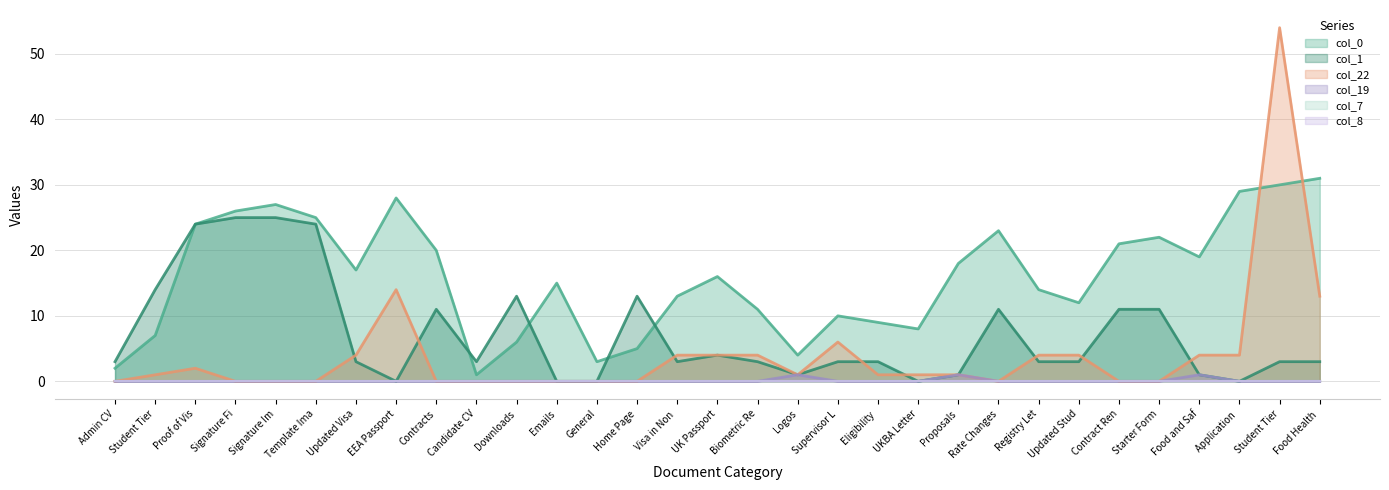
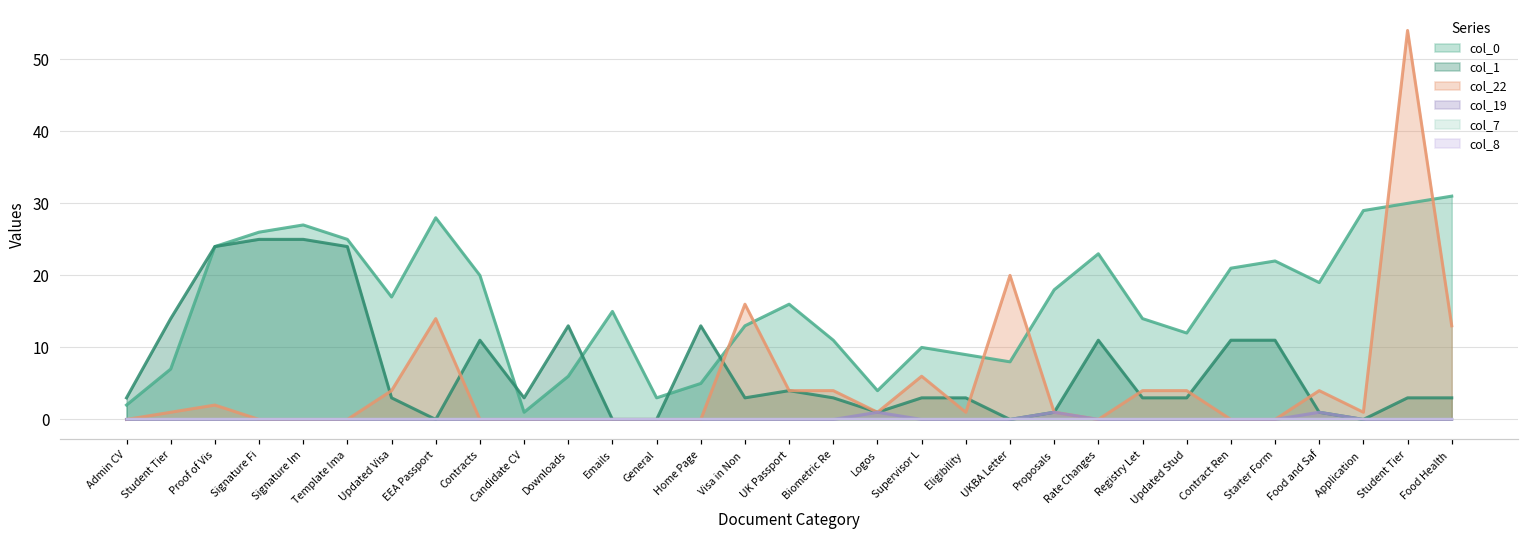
  {
    "col_22": {
      "Proof of Vis": 2,
      "Updated Visa": 4,
      "EEA Passport": 14,
-     "Visa in Non": 4,
+     "Visa in Non": 16,
      "Biometric Re": 4,
      "Supervisor L": 6,
      "Eligibility": 1,
-     "UKBA Letter": 1,
+     "UKBA Letter": 20,
      "Registry Let": 4,
      "Updated Stud": 4,
      "Food and Saf": 4,
-     "Application": 4,
+     "Application": 1,
      "Food Health": 13
    }
  }
